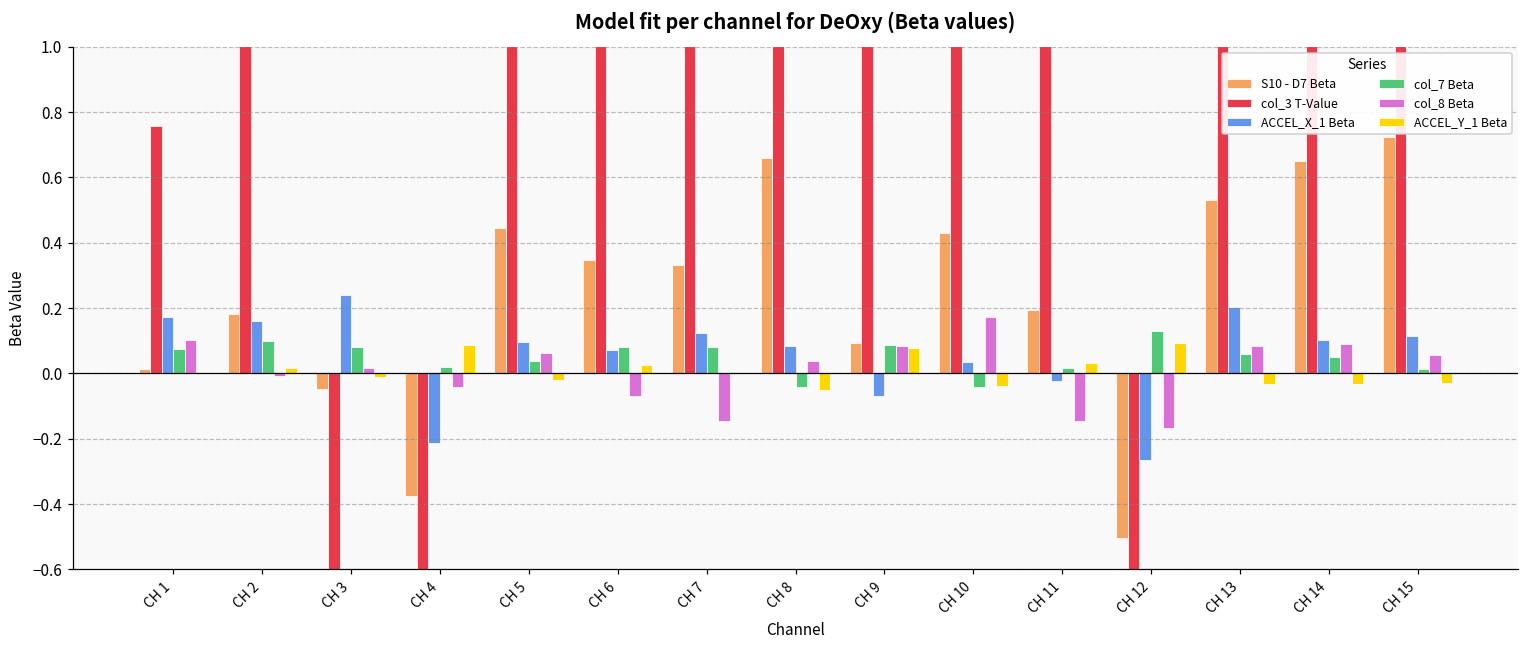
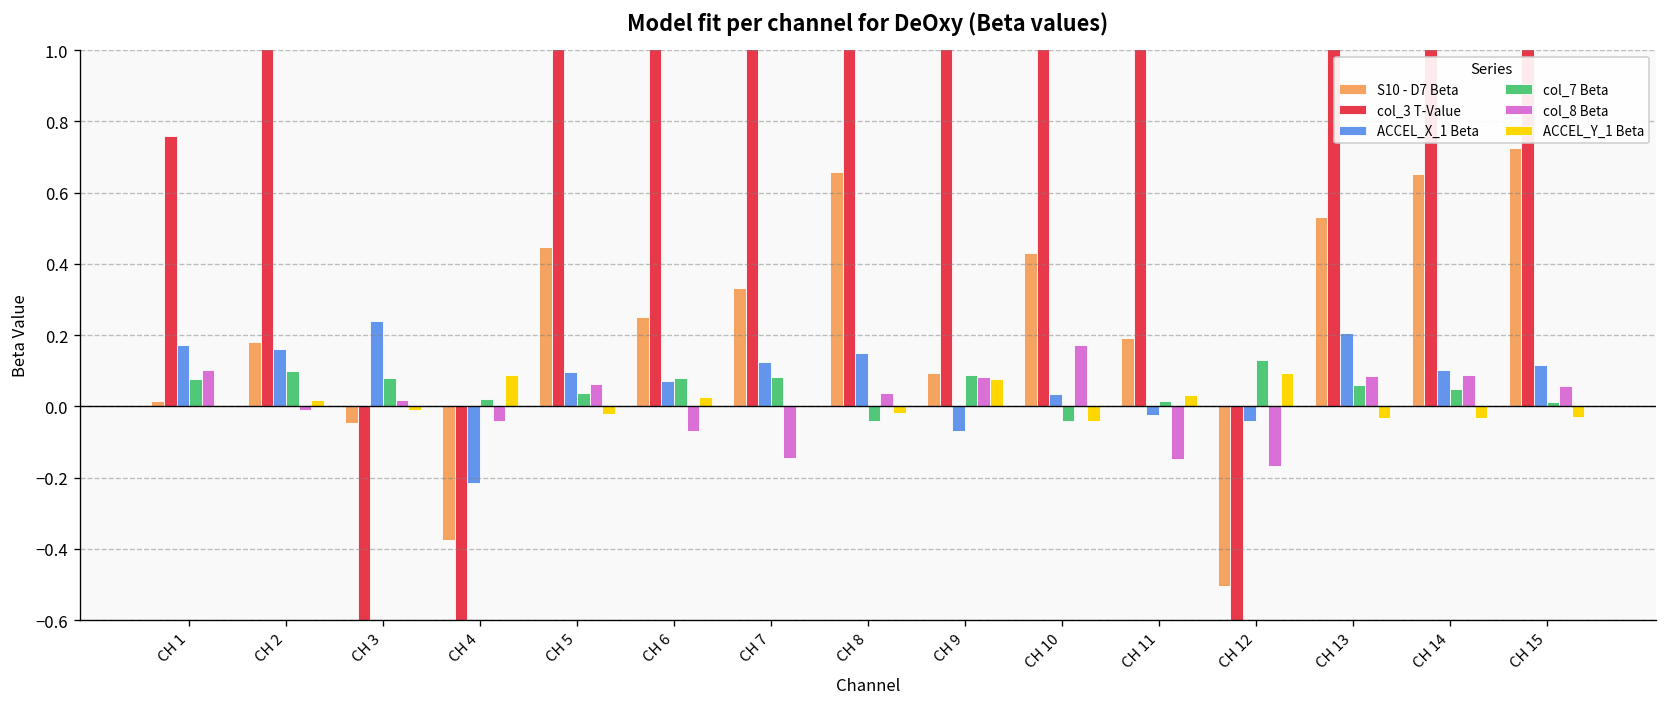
  {
    "S10 - D7 Beta": {
      "CH 1": 0.01,
      "CH 2": 0.18,
      "CH 3": -0.05,
      "CH 4": -0.38,
      "CH 5": 0.45,
-     "CH 6": 0.35,
+     "CH 6": 0.25,
      "CH 7": 0.33,
      "CH 8": 0.66,
      "CH 9": 0.09,
      "CH 10": 0.43,
      "CH 11": 0.19,
      "CH 12": -0.50,
      "CH 13": 0.53,
      "CH 14": 0.65,
      "CH 15": 0.73
    },
    "col_3 T-Value": {
      "CH 1": 0.76
    },
    "ACCEL_X_1 Beta": {
      "CH 1": 0.17,
      "CH 2": 0.16,
      "CH 3": 0.24,
      "CH 4": -0.21,
      "CH 5": 0.10,
      "CH 6": 0.07,
      "CH 7": 0.12,
-     "CH 8": 0.08,
+     "CH 8": 0.15,
      "CH 9": -0.07,
      "CH 10": 0.04,
      "CH 11": -0.02,
-     "CH 12": -0.26,
+     "CH 12": -0.04,
      "CH 13": 0.20,
      "CH 14": 0.10,
      "CH 15": 0.12
    },
    "col_7 Beta": {
      "CH 1": 0.08,
      "CH 2": 0.10,
      "CH 3": 0.08,
      "CH 4": 0.02,
      "CH 5": 0.04,
      "CH 6": 0.08,
      "CH 7": 0.08,
      "CH 8": -0.04,
      "CH 9": 0.09,
      "CH 10": -0.04,
      "CH 11": 0.02,
      "CH 12": 0.13,
      "CH 13": 0.06,
      "CH 14": 0.05,
      "CH 15": 0.01
    },
    "col_8 Beta": {
      "CH 1": 0.10,
      "CH 2": -0.01,
      "CH 3": 0.02,
      "CH 4": -0.04,
      "CH 5": 0.06,
      "CH 6": -0.07,
      "CH 7": -0.14,
      "CH 8": 0.04,
      "CH 9": 0.08,
      "CH 10": 0.17,
      "CH 11": -0.15,
      "CH 12": -0.17,
      "CH 13": 0.08,
      "CH 14": 0.09,
      "CH 15": 0.06
    },
    "ACCEL_Y_1 Beta": {
      "CH 2": 0.02,
      "CH 3": -0.01,
      "CH 4": 0.09,
      "CH 5": -0.02,
      "CH 6": 0.03,
-     "CH 8": -0.05,
+     "CH 8": -0.02,
      "CH 9": 0.08,
      "CH 10": -0.04,
      "CH 11": 0.03,
      "CH 12": 0.09,
      "CH 13": -0.03,
      "CH 14": -0.03,
      "CH 15": -0.03
    }
  }
